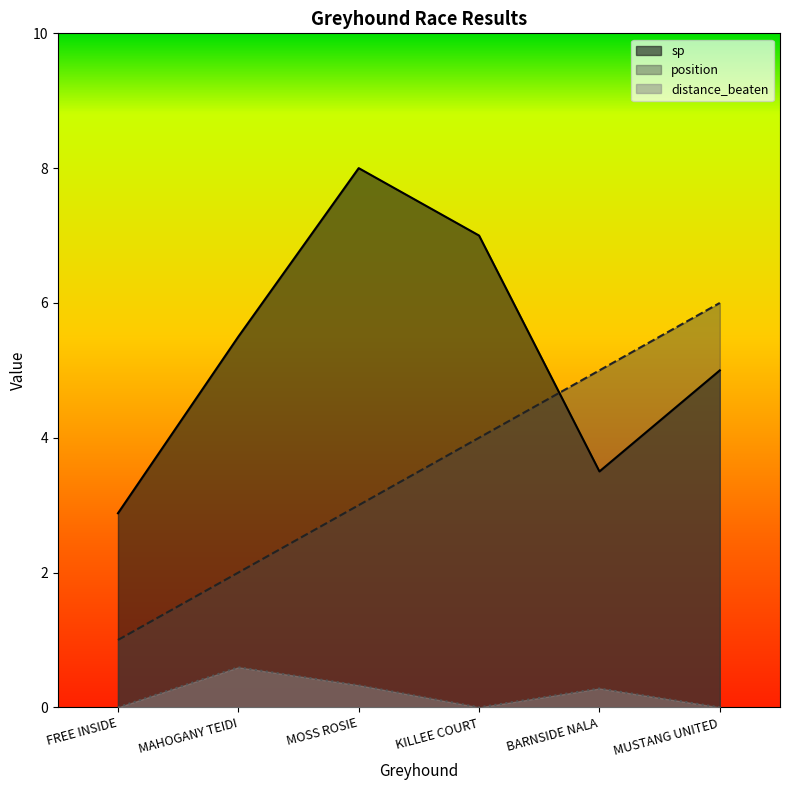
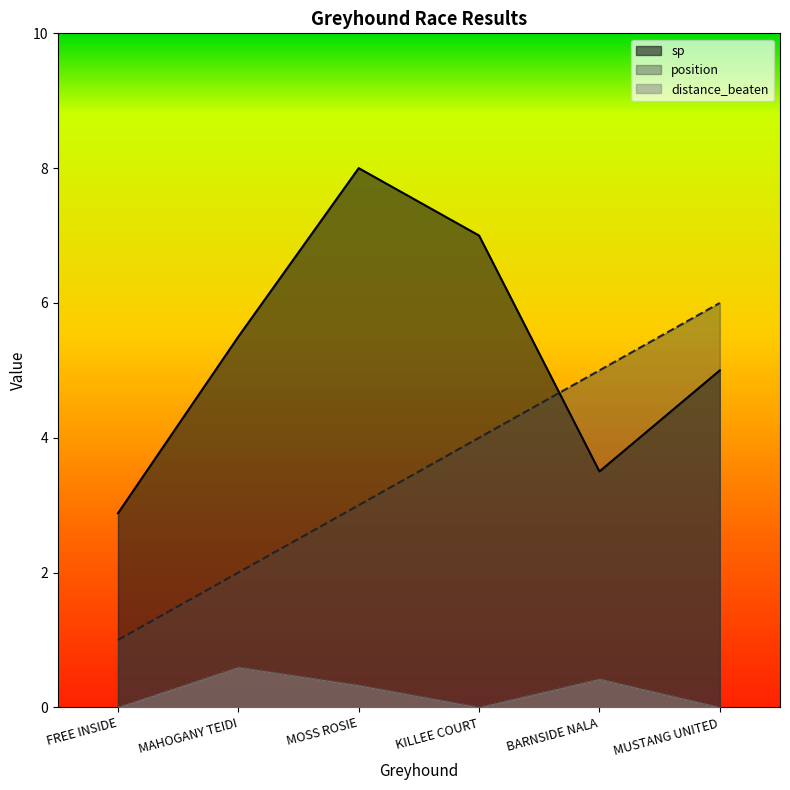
  {
    "distance_beaten": {
      "FREE INSIDE": 0.0,
      "MAHOGANY TEIDI": 0.6,
      "MOSS ROSIE": 0.3,
      "KILLEE COURT": 0.0,
-     "BARNSIDE NALA": 0.3,
+     "BARNSIDE NALA": 0.4,
      "MUSTANG UNITED": 0.0
    }
  }
